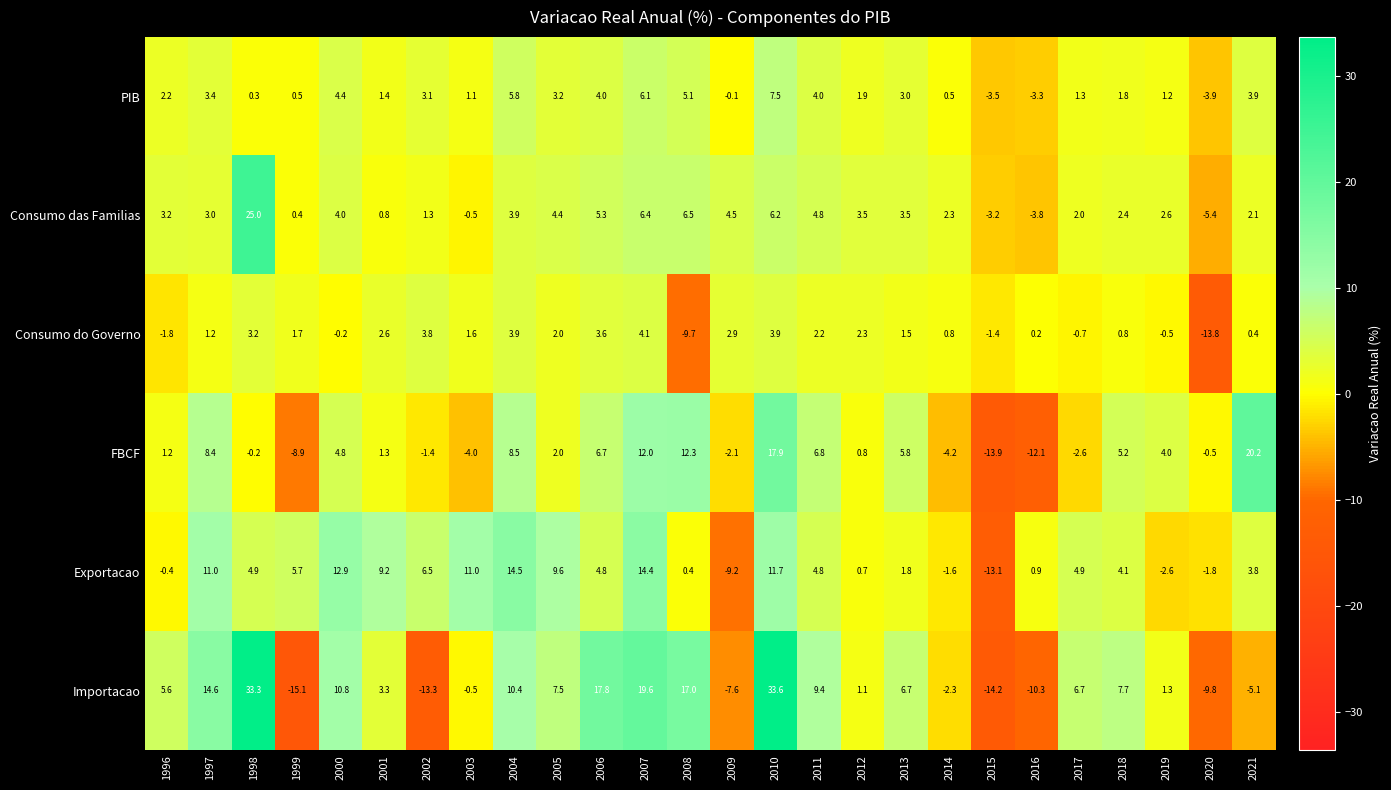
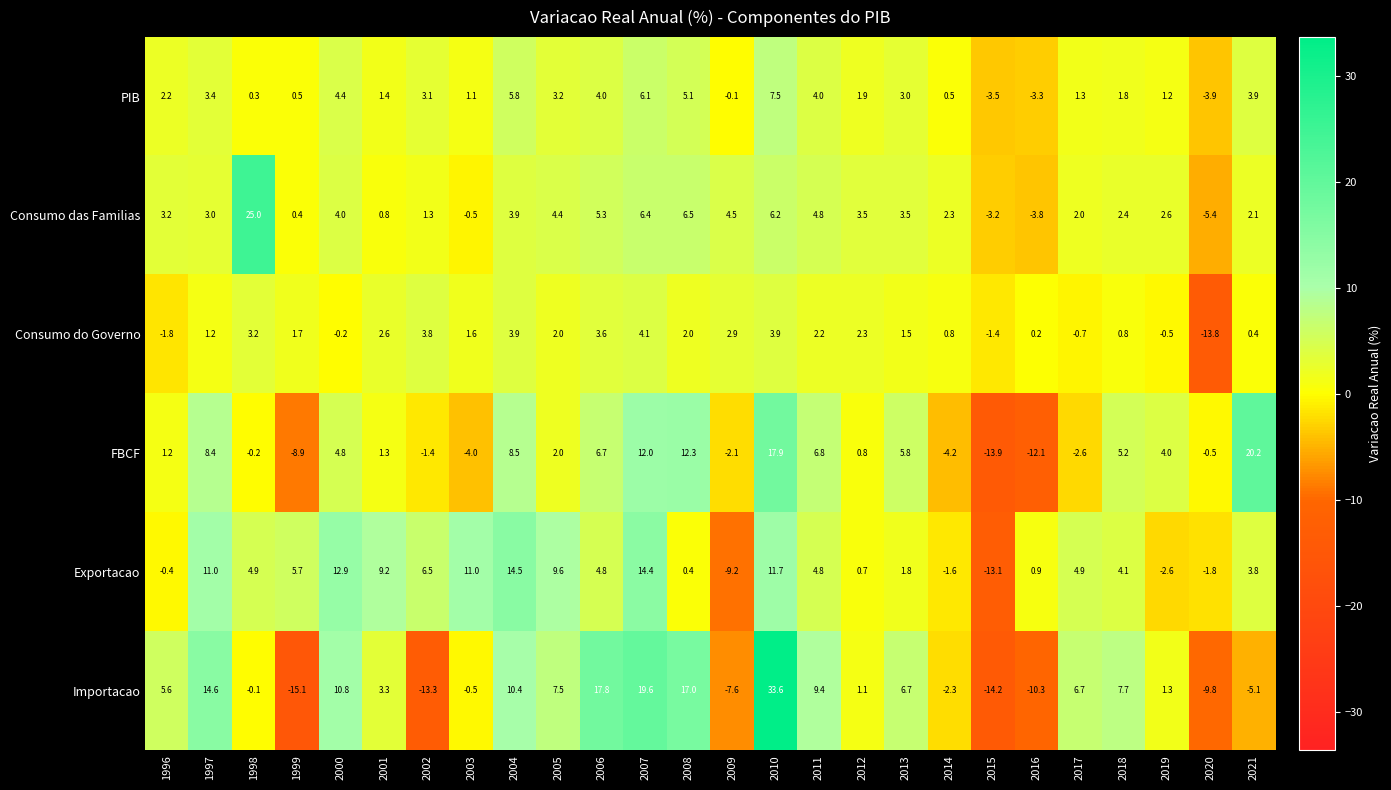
  {
    "PIB": {
      "1996": 2.2,
      "1997": 3.4,
      "1998": 0.3,
      "1999": 0.5,
      "2000": 4.4,
      "2001": 1.4,
      "2002": 3.1,
      "2003": 1.1,
      "2004": 5.8,
      "2005": 3.2,
      "2006": 4.0,
      "2007": 6.1,
      "2008": 5.1,
      "2009": -0.1,
      "2010": 7.5,
      "2011": 4.0,
      "2012": 1.9,
      "2013": 3.0,
      "2014": 0.5,
      "2015": -3.5,
      "2016": -3.3,
      "2017": 1.3,
      "2018": 1.8,
      "2019": 1.2,
      "2020": -3.9,
      "2021": 3.9
    },
    "Consumo das Familias": {
      "1996": 3.2,
      "1997": 3.0,
      "1998": 25.0,
      "1999": 0.4,
      "2000": 4.0,
      "2001": 0.8,
      "2002": 1.3,
      "2003": -0.5,
      "2004": 3.9,
      "2005": 4.4,
      "2006": 5.3,
      "2007": 6.4,
      "2008": 6.5,
      "2009": 4.5,
      "2010": 6.2,
      "2011": 4.8,
      "2012": 3.5,
      "2013": 3.5,
      "2014": 2.3,
      "2015": -3.2,
      "2016": -3.8,
      "2017": 2.0,
      "2018": 2.4,
      "2019": 2.6,
      "2020": -5.4,
      "2021": 2.1
    },
    "Consumo do Governo": {
      "1996": -1.8,
      "1997": 1.2,
      "1998": 3.2,
      "1999": 1.7,
      "2000": -0.2,
      "2001": 2.6,
      "2002": 3.8,
      "2003": 1.6,
      "2004": 3.9,
      "2005": 2.0,
      "2006": 3.6,
      "2007": 4.1,
-     "2008": -9.7,
+     "2008": 2.0,
      "2009": 2.9,
      "2010": 3.9,
      "2011": 2.2,
      "2012": 2.3,
      "2013": 1.5,
      "2014": 0.8,
      "2015": -1.4,
      "2016": 0.2,
      "2017": -0.7,
      "2018": 0.8,
      "2019": -0.5,
      "2020": -13.8,
      "2021": 0.4
    },
    "FBCF": {
      "1996": 1.2,
      "1997": 8.4,
      "1998": -0.2,
      "1999": -8.9,
      "2000": 4.8,
      "2001": 1.3,
      "2002": -1.4,
      "2003": -4.0,
      "2004": 8.5,
      "2005": 2.0,
      "2006": 6.7,
      "2007": 12.0,
      "2008": 12.3,
      "2009": -2.1,
      "2010": 17.9,
      "2011": 6.8,
      "2012": 0.8,
      "2013": 5.8,
      "2014": -4.2,
      "2015": -13.9,
      "2016": -12.1,
      "2017": -2.6,
      "2018": 5.2,
      "2019": 4.0,
      "2020": -0.5,
      "2021": 20.2
    },
    "Exportacao": {
      "1996": -0.4,
      "1997": 11.0,
      "1998": 4.9,
      "1999": 5.7,
      "2000": 12.9,
      "2001": 9.2,
      "2002": 6.5,
      "2003": 11.0,
      "2004": 14.5,
      "2005": 9.6,
      "2006": 4.8,
      "2007": 14.4,
      "2008": 0.4,
      "2009": -9.2,
      "2010": 11.7,
      "2011": 4.8,
      "2012": 0.7,
      "2013": 1.8,
      "2014": -1.6,
      "2015": -13.1,
      "2016": 0.9,
      "2017": 4.9,
      "2018": 4.1,
      "2019": -2.6,
      "2020": -1.8,
      "2021": 3.8
    },
    "Importacao": {
      "1996": 5.6,
      "1997": 14.6,
-     "1998": 33.3,
+     "1998": -0.1,
      "1999": -15.1,
      "2000": 10.8,
      "2001": 3.3,
      "2002": -13.3,
      "2003": -0.5,
      "2004": 10.4,
      "2005": 7.5,
      "2006": 17.8,
      "2007": 19.6,
      "2008": 17.0,
      "2009": -7.6,
      "2010": 33.6,
      "2011": 9.4,
      "2012": 1.1,
      "2013": 6.7,
      "2014": -2.3,
      "2015": -14.2,
      "2016": -10.3,
      "2017": 6.7,
      "2018": 7.7,
      "2019": 1.3,
      "2020": -9.8,
      "2021": -5.1
    }
  }
